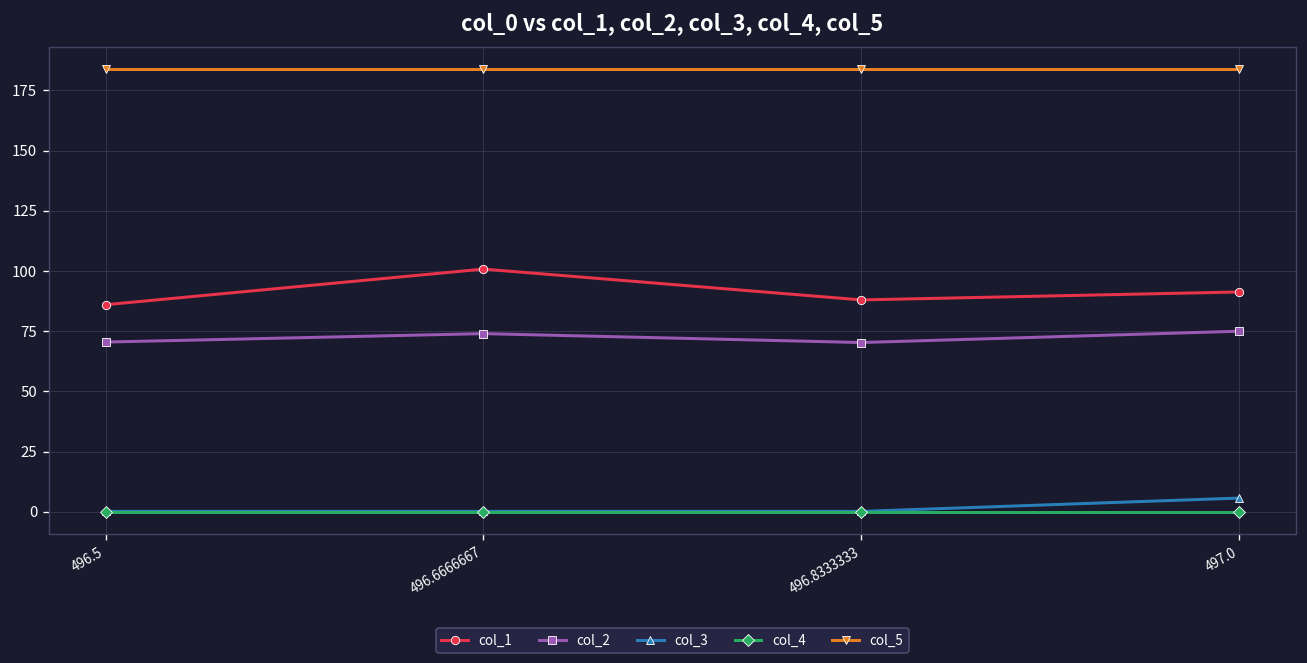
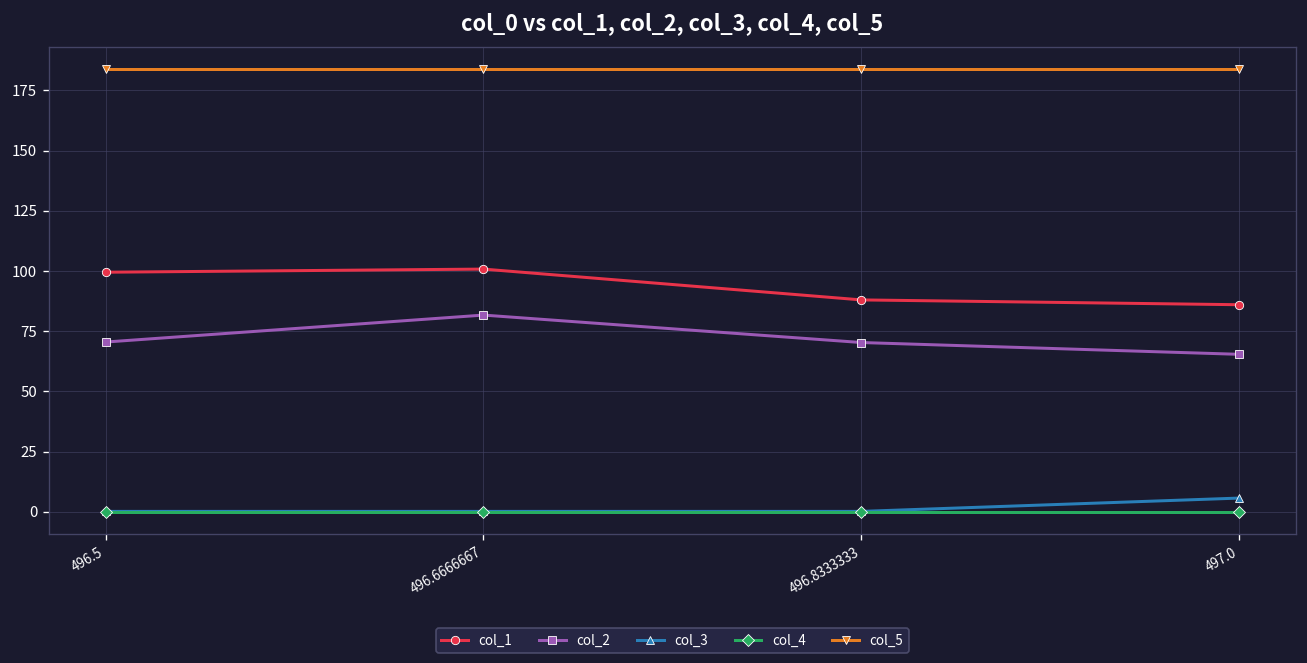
  {
    "col_1": {
-     "496.5": 86,
+     "496.5": 100,
      "496.6666667": 101,
      "496.8333333": 88,
-     "497.0": 91
+     "497.0": 86
    },
    "col_2": {
      "496.5": 71,
-     "496.6666667": 74,
+     "496.6666667": 82,
      "496.8333333": 70,
-     "497.0": 75
+     "497.0": 65
    },
    "col_3": {
      "497.0": 6
    },
    "col_4": {
      "497.0": 0
    },
    "col_5": {
      "496.5": 184,
      "496.6666667": 184,
      "496.8333333": 184,
      "497.0": 184
    }
  }
